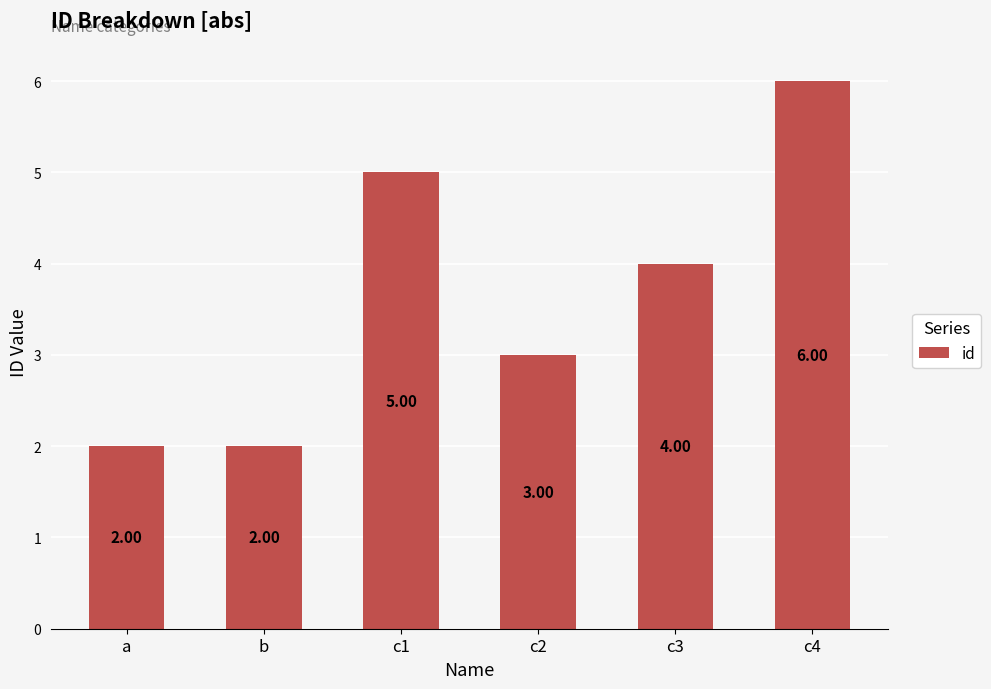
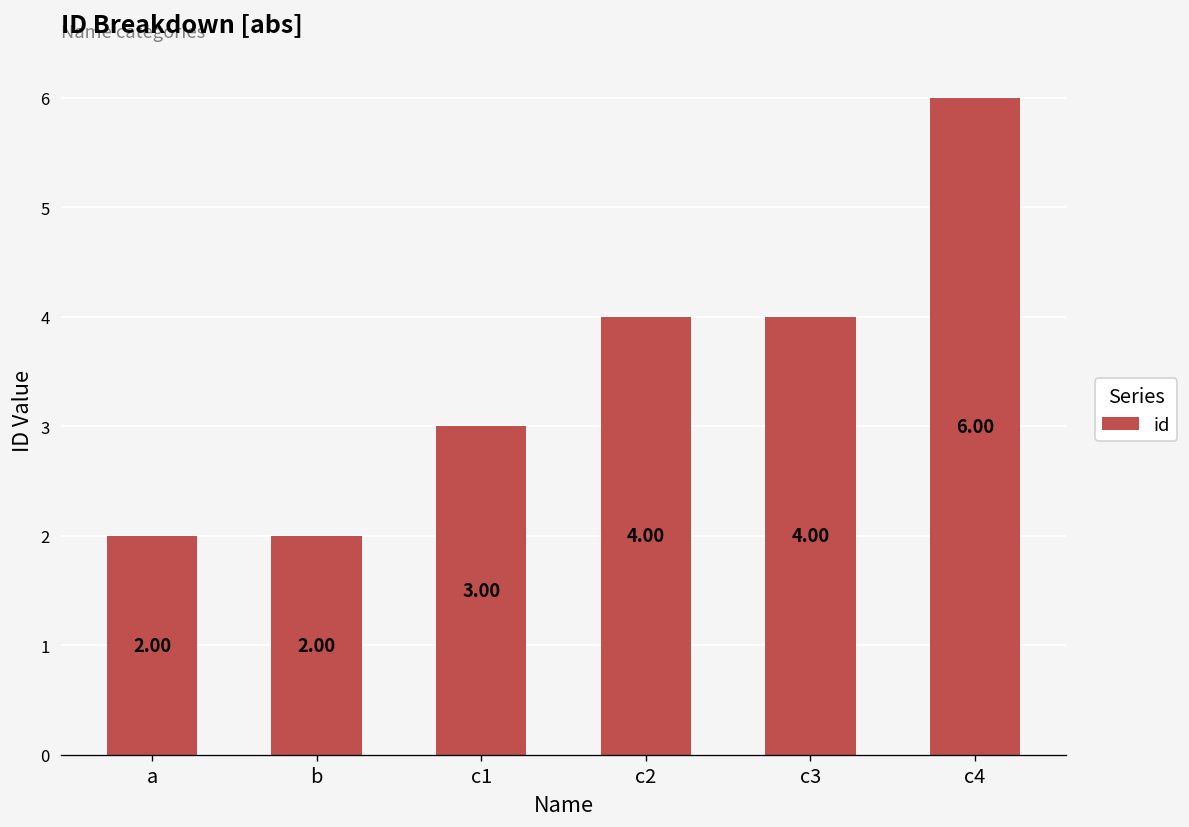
  {
    "a": 2.00,
    "b": 2.00,
-   "c1": 5.00,
-   "c2": 3.00,
+   "c1": 3.00,
+   "c2": 4.00,
    "c3": 4.00,
    "c4": 6.00
  }
